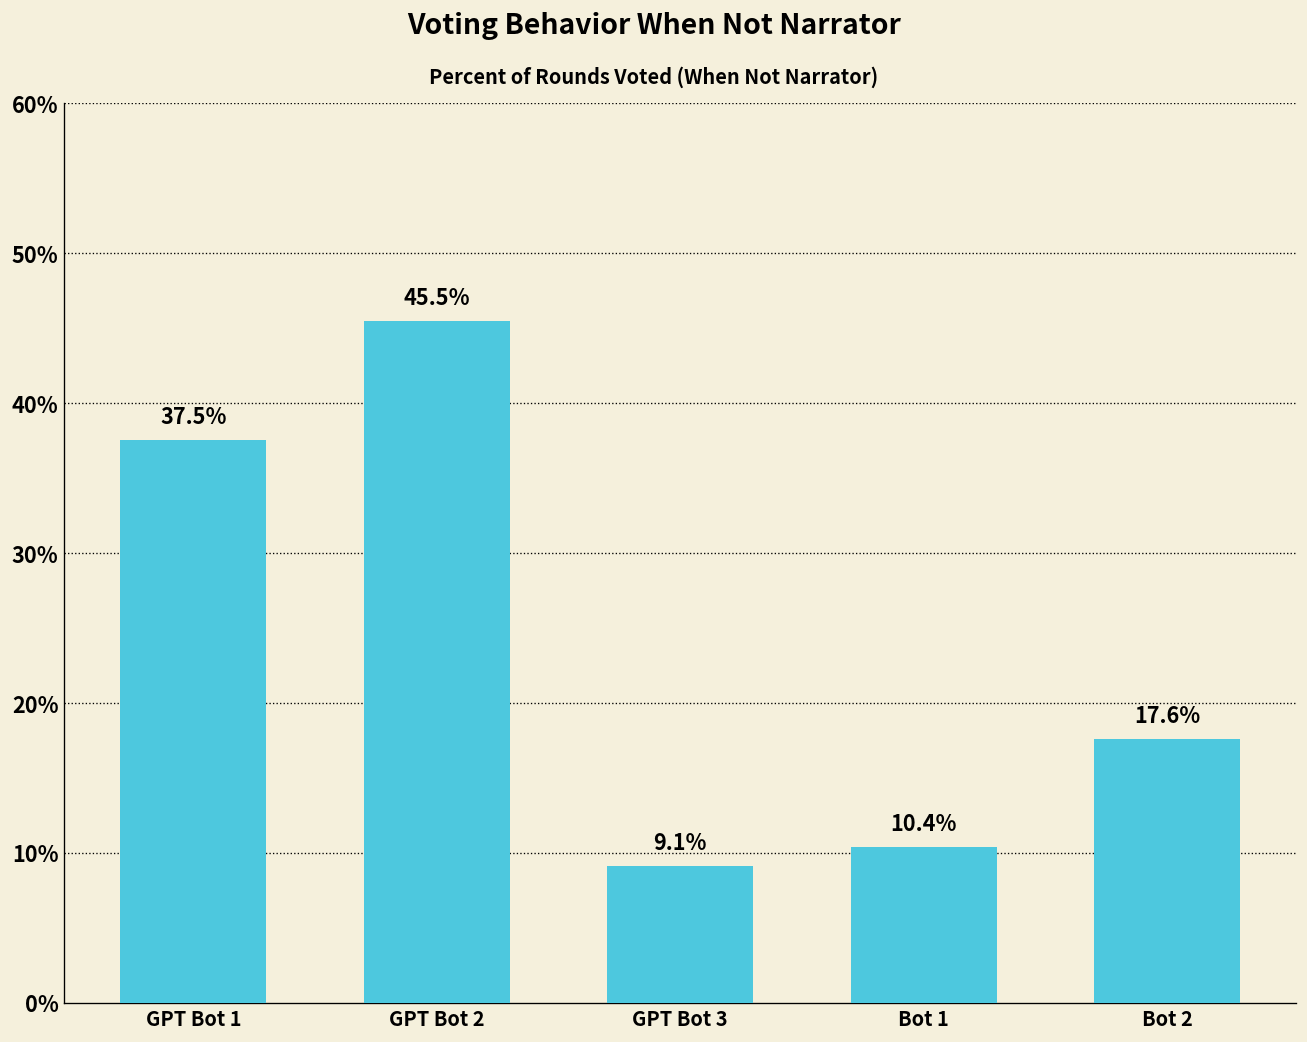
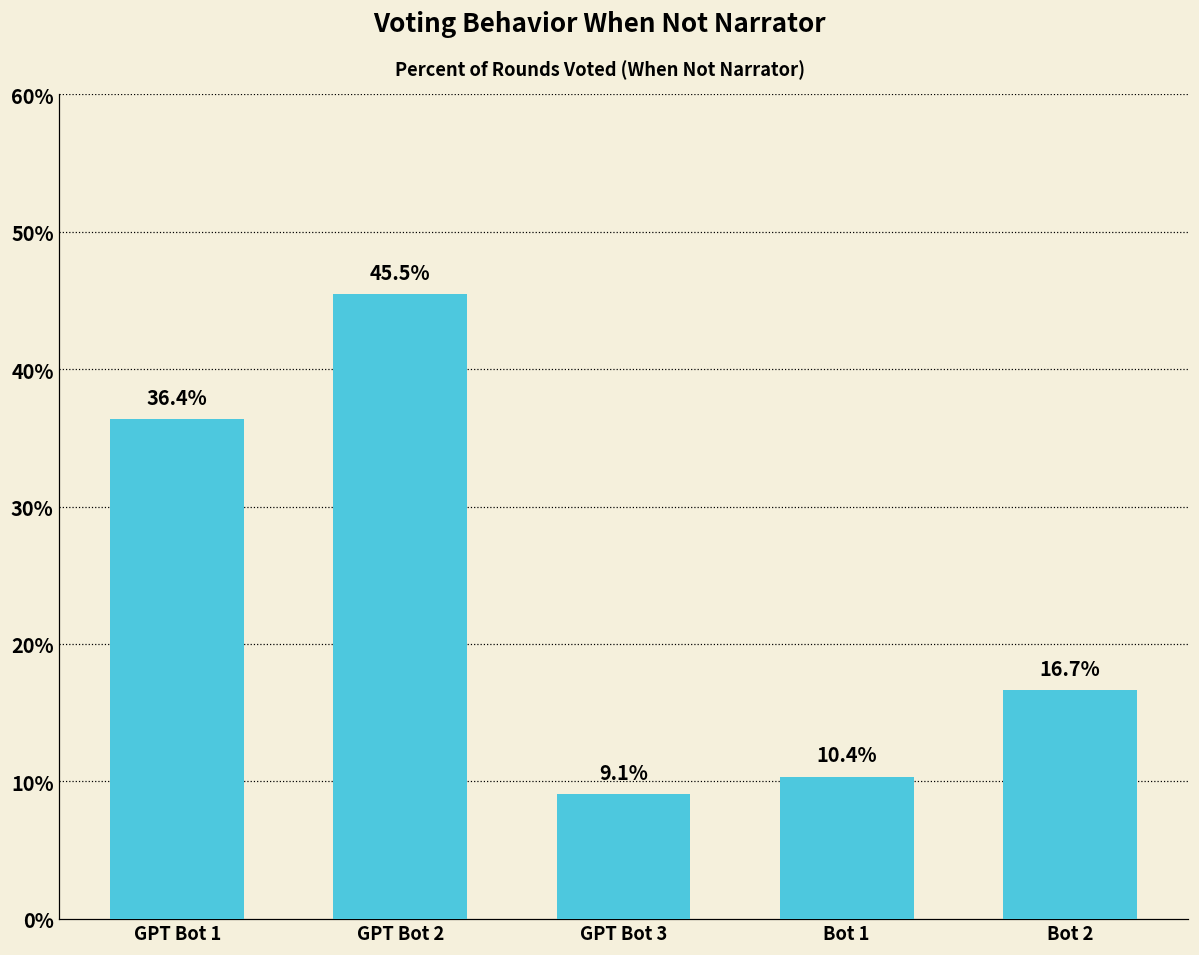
  {
-   "GPT Bot 1": "37.5%",
+   "GPT Bot 1": "36.4%",
    "GPT Bot 2": "45.5%",
    "GPT Bot 3": "9.1%",
    "Bot 1": "10.4%",
-   "Bot 2": "17.6%"
+   "Bot 2": "16.7%"
  }
